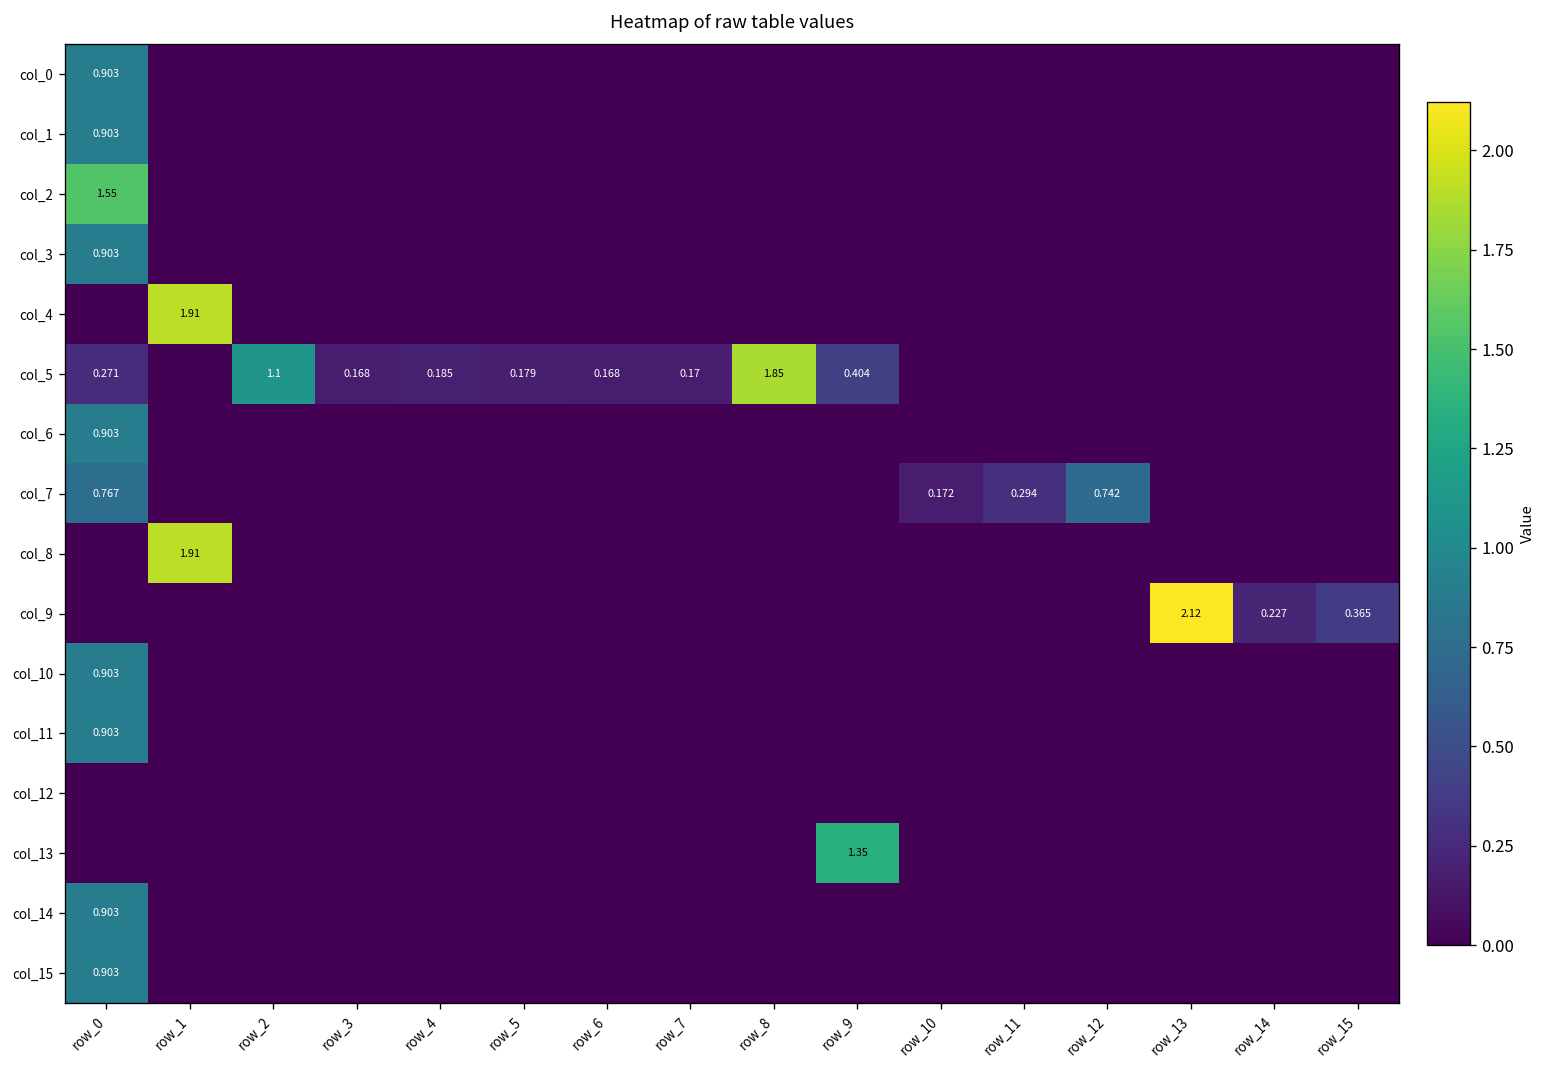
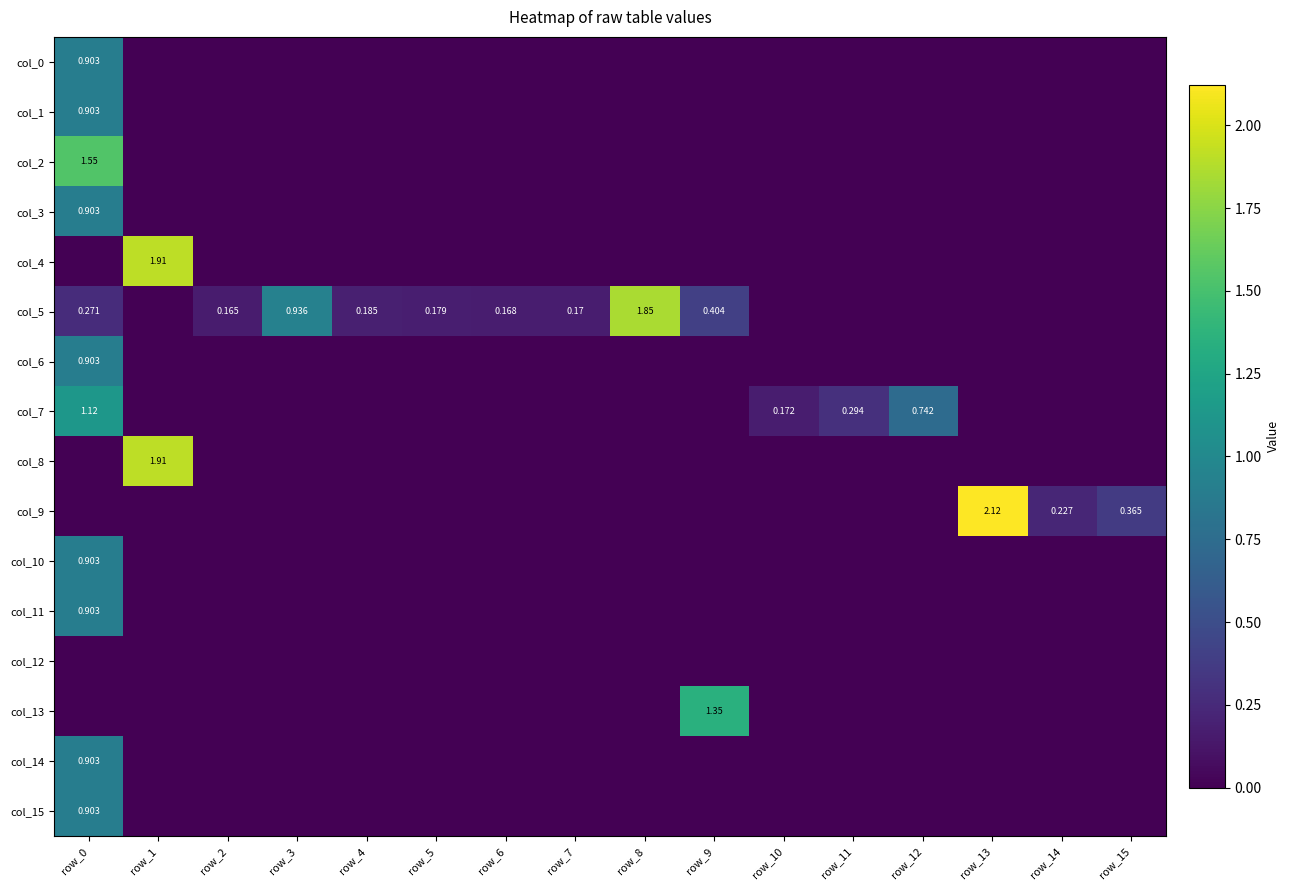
  {
    "col_0": {
      "row_0": 0.903
    },
    "col_1": {
      "row_0": 0.903
    },
    "col_2": {
      "row_0": 1.55
    },
    "col_3": {
      "row_0": 0.903
    },
    "col_4": {
      "row_1": 1.91
    },
    "col_5": {
      "row_0": 0.271,
-     "row_2": 1.1,
-     "row_3": 0.168,
+     "row_2": 0.165,
+     "row_3": 0.936,
      "row_4": 0.185,
      "row_5": 0.179,
      "row_6": 0.168,
      "row_7": 0.17,
      "row_8": 1.85,
      "row_9": 0.404
    },
    "col_6": {
      "row_0": 0.903
    },
    "col_7": {
-     "row_0": 0.767,
+     "row_0": 1.12,
      "row_10": 0.172,
      "row_11": 0.294,
      "row_12": 0.742
    },
    "col_8": {
      "row_1": 1.91
    },
    "col_9": {
      "row_13": 2.12,
      "row_14": 0.227,
      "row_15": 0.365
    },
    "col_10": {
      "row_0": 0.903
    },
    "col_11": {
      "row_0": 0.903
    },
    "col_13": {
      "row_9": 1.35
    },
    "col_14": {
      "row_0": 0.903
    },
    "col_15": {
      "row_0": 0.903
    }
  }
